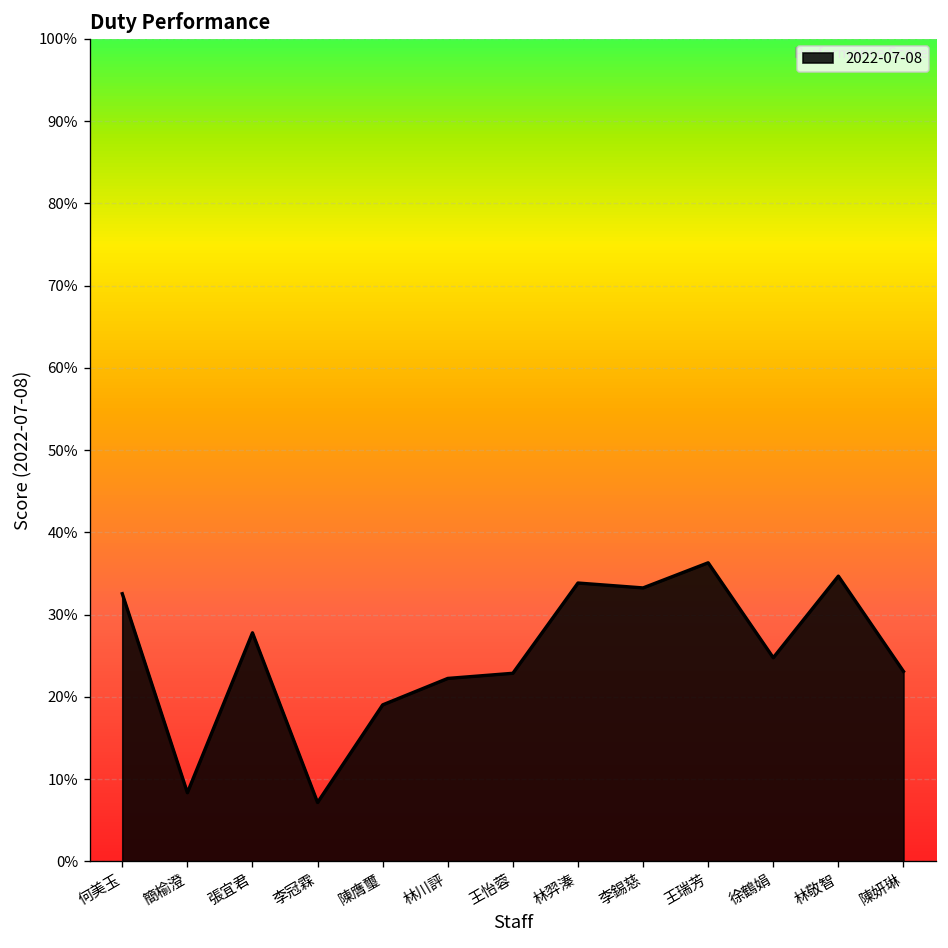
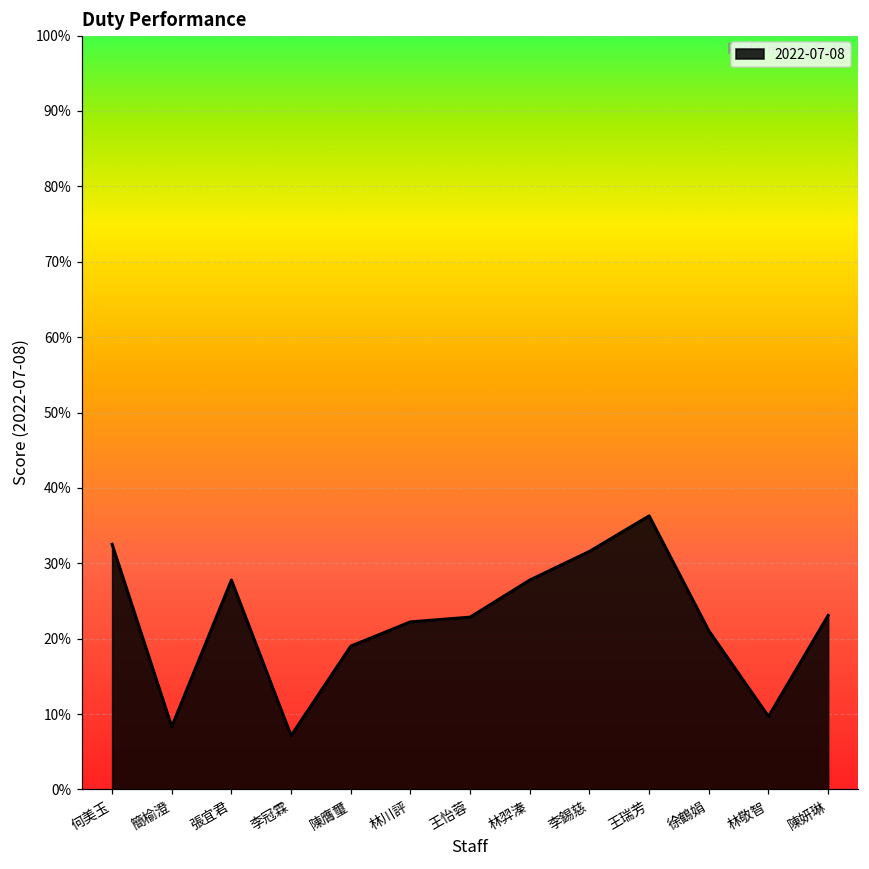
  {
    "何美玉": "33%",
    "簡榆澄": "8%",
    "張宜君": "28%",
    "李冠霖": "7%",
    "陳膺璽": "19%",
    "林川評": "22%",
    "王怡蓉": "23%",
-   "林羿溱": "34%",
-   "李錫慈": "33%",
+   "林羿溱": "28%",
+   "李錫慈": "32%",
    "王瑞芳": "36%",
-   "徐鶴娟": "25%",
-   "林敬智": "35%",
+   "徐鶴娟": "21%",
+   "林敬智": "10%",
    "陳妍琳": "23%"
  }
